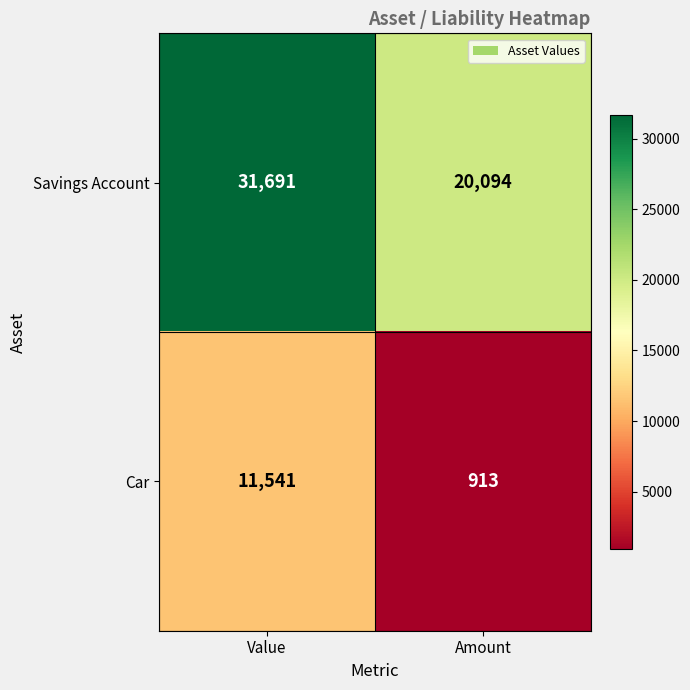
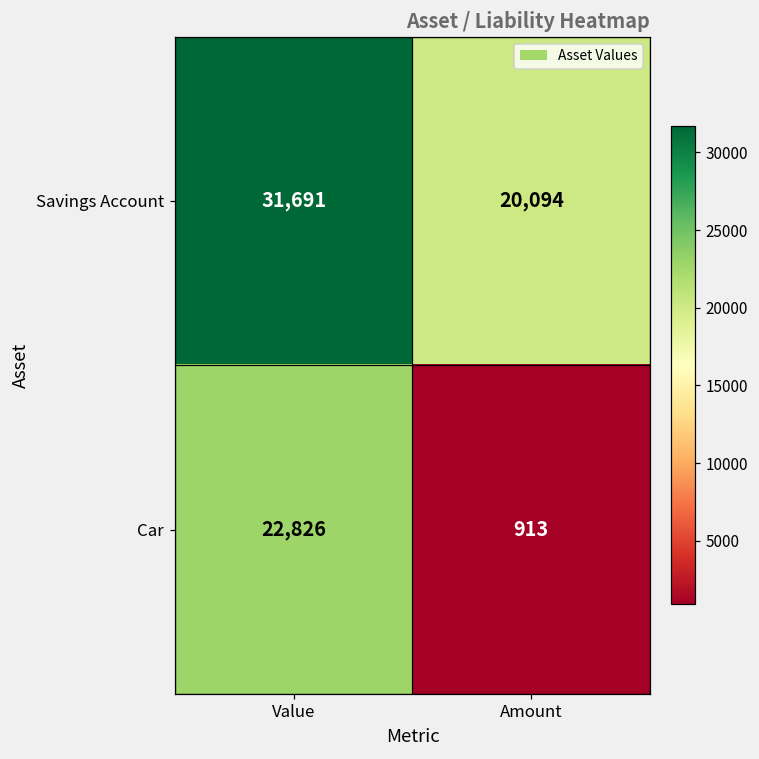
  {
    "Savings Account": {
      "Value": "31,691",
      "Amount": "20,094"
    },
    "Car": {
-     "Value": "11,541",
+     "Value": "22,826",
      "Amount": "913"
    }
  }
